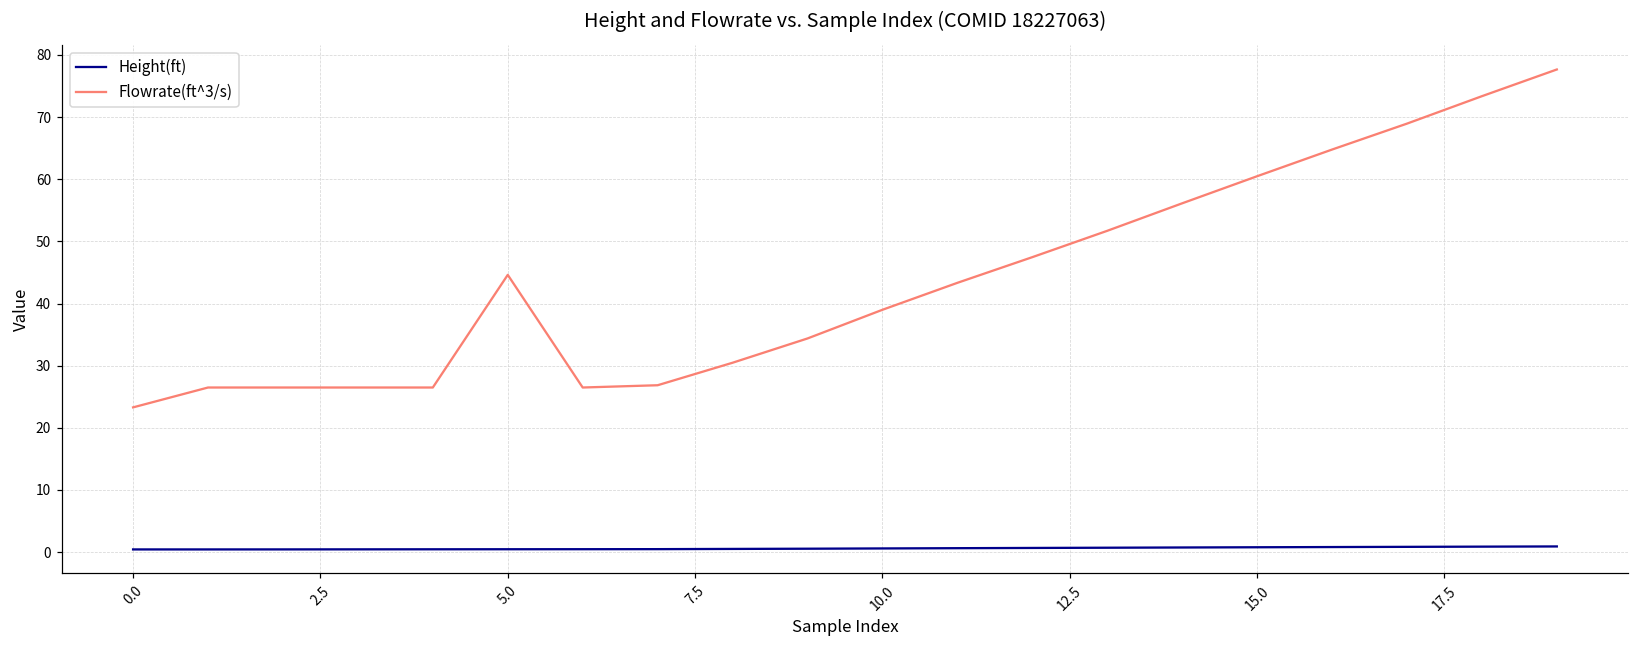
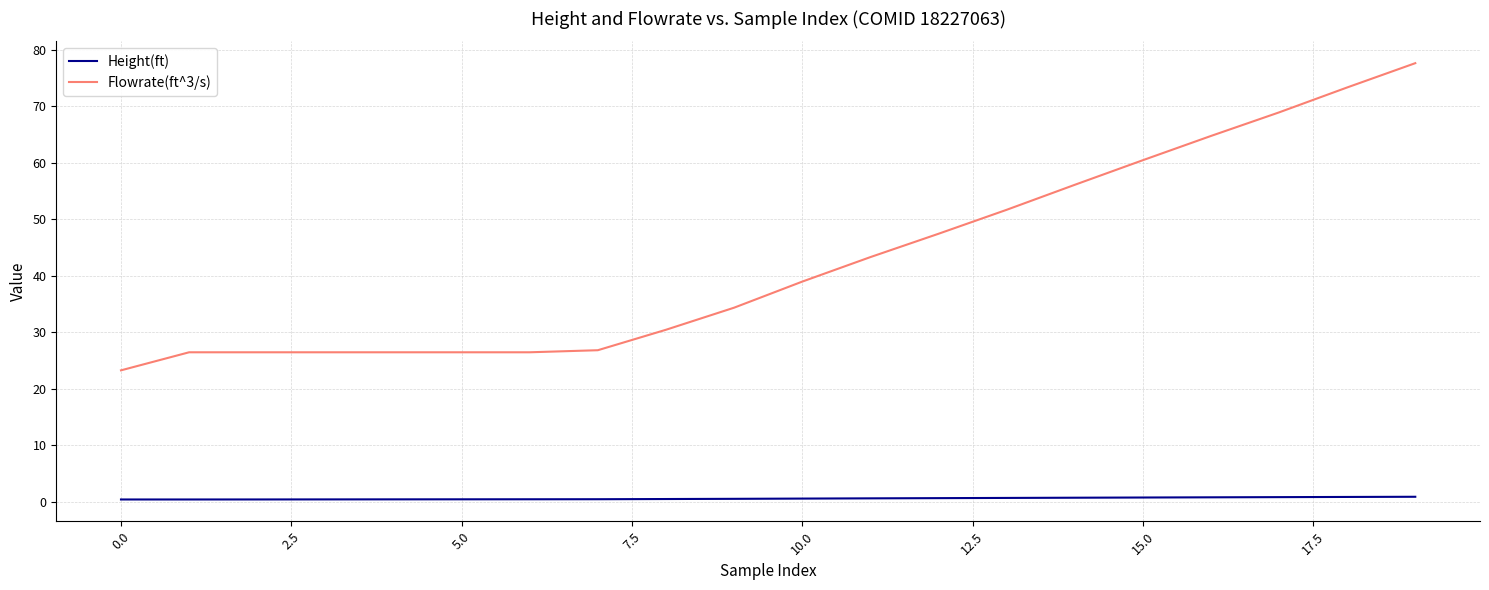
  {
    "Height(ft)": {
      "0.0": 0,
      "5.0": 0,
      "10.0": 1,
      "15.0": 1
    },
    "Flowrate(ft^3/s)": {
      "0.0": 23,
-     "5.0": 45,
+     "5.0": 26,
      "10.0": 39,
      "15.0": 60
    }
  }
